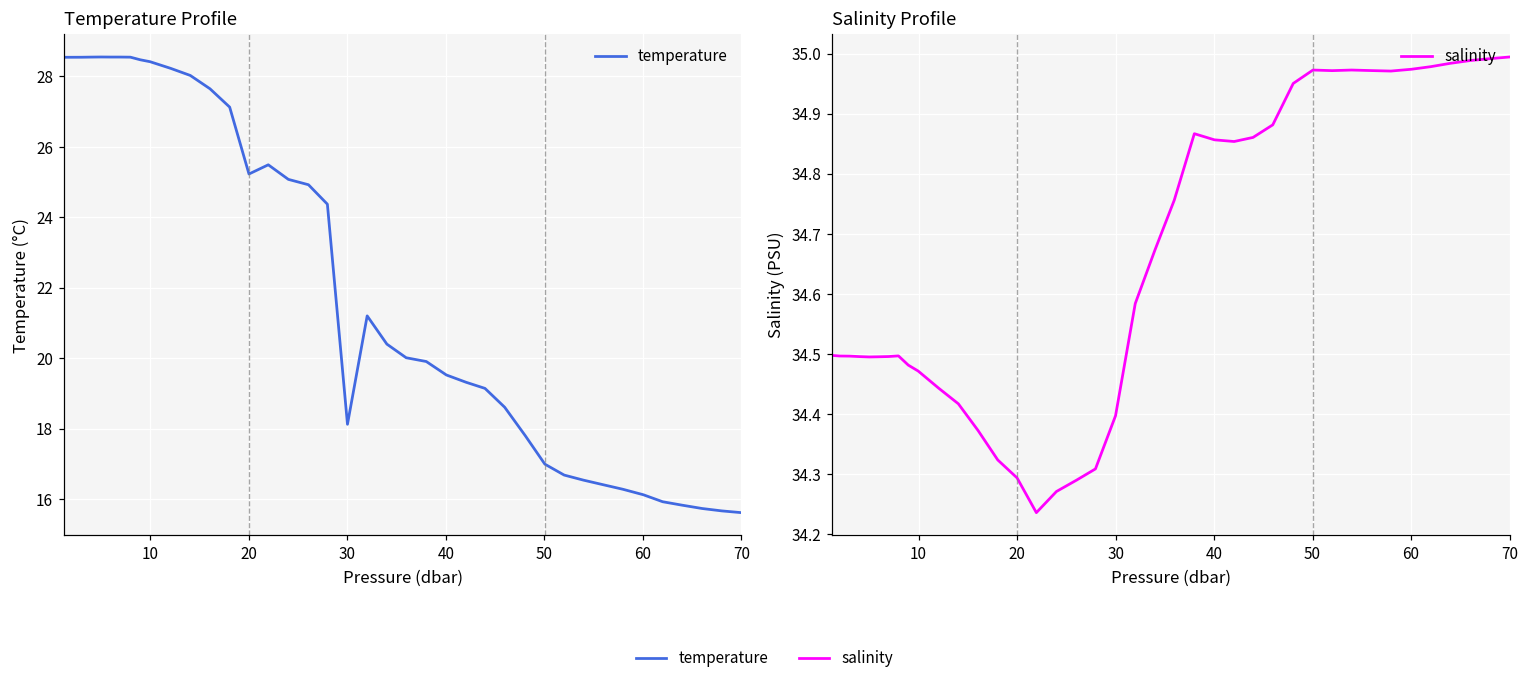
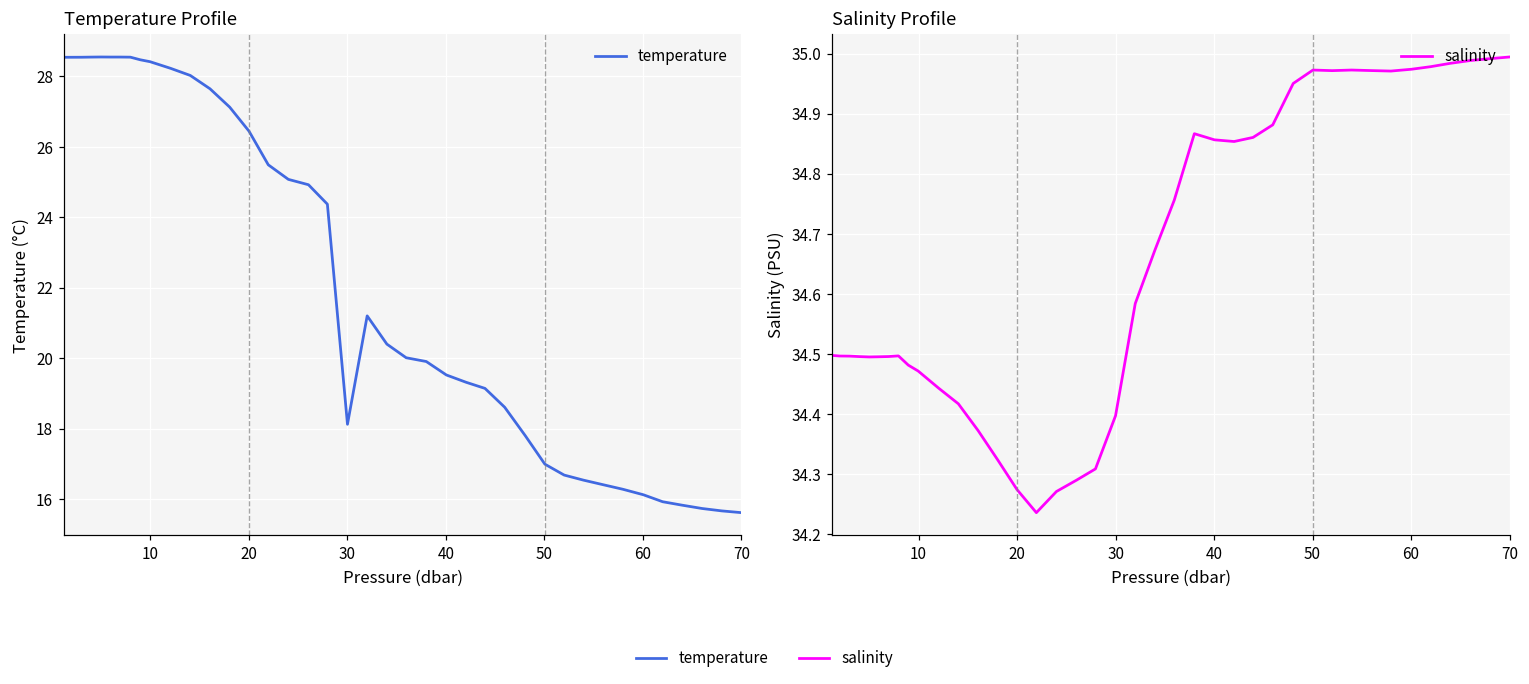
  {
    "Temperature Profile": {
-     "20": 25.2,
+     "20": 26.4,
      "30": 18.1,
      "70": 15.6
    },
    "Salinity Profile": {
-     "20": 34.29,
+     "20": 34.27,
      "30": 34.40,
      "70": 34.99
    }
  }
